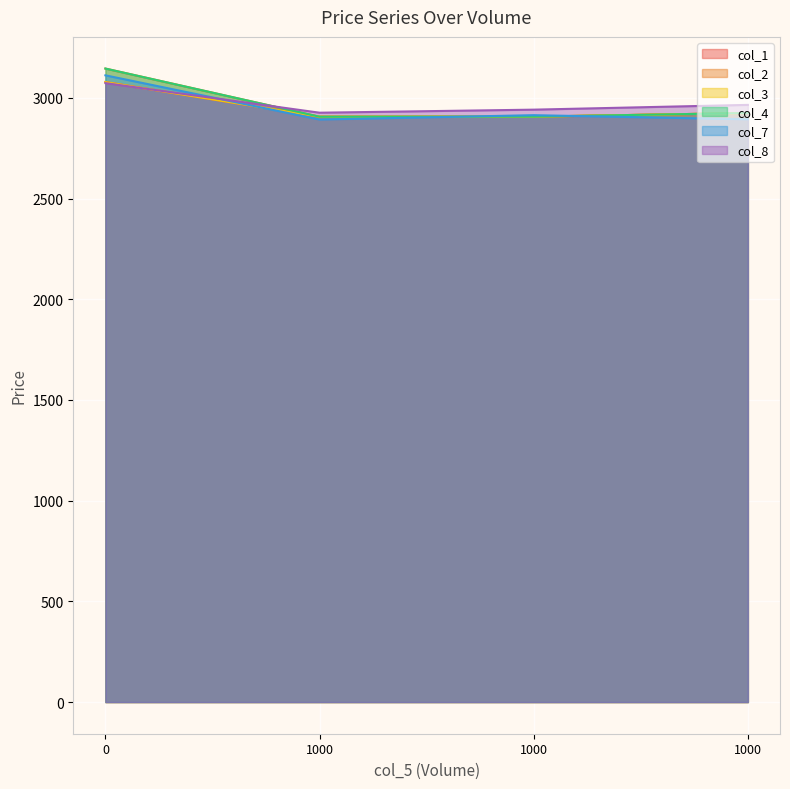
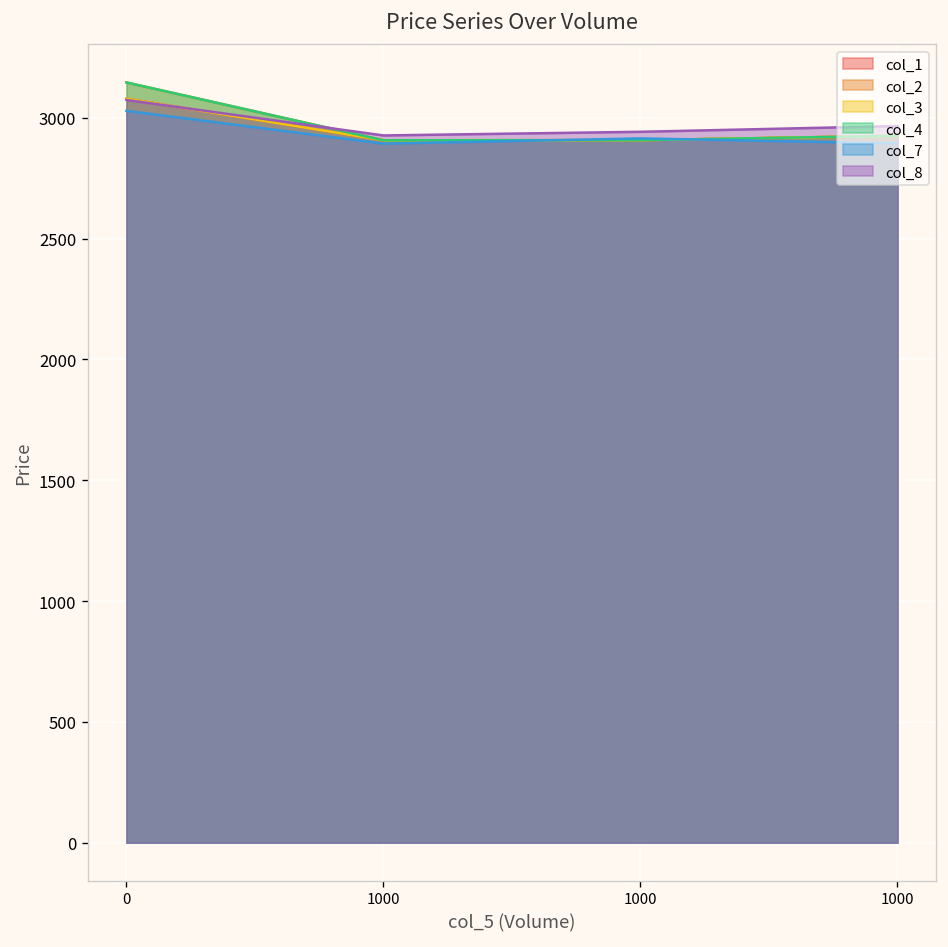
  {
    "col_4": {
      "0": 3150
    },
    "col_7": {
-     "0": 3110
+     "0": 3030
    }
  }
